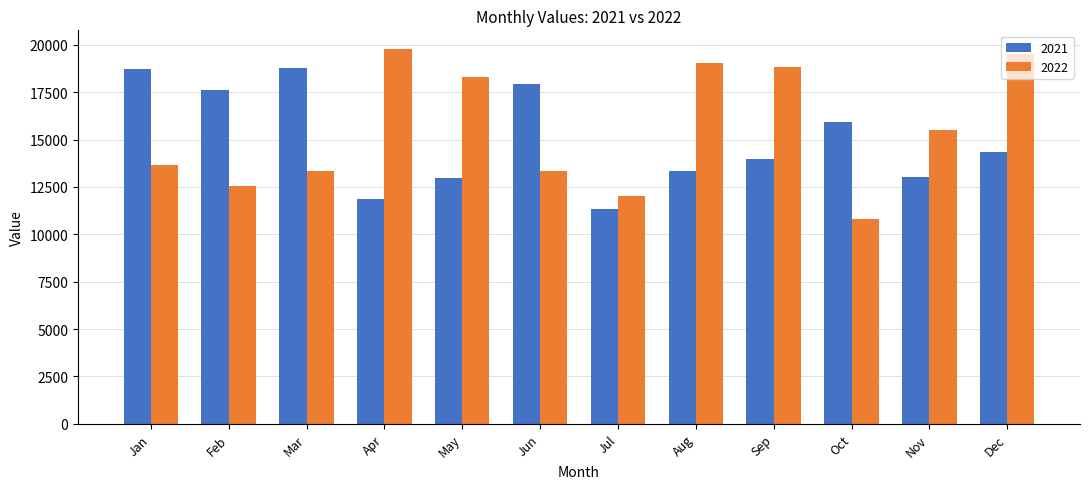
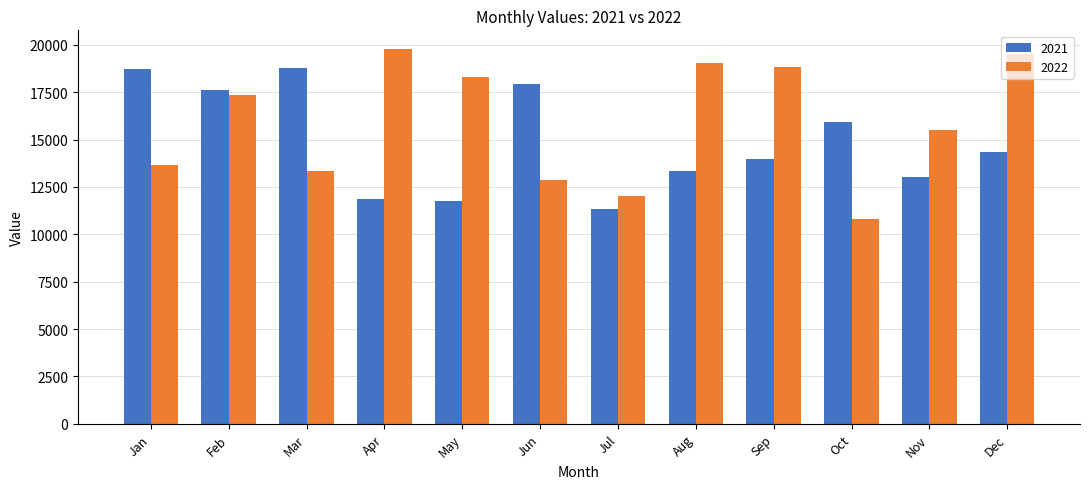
  {
    "2021": {
      "Jan": 18700,
      "Feb": 17600,
      "Mar": 18800,
      "Apr": 11800,
-     "May": 13000,
+     "May": 11700,
      "Jun": 18000,
      "Jul": 11400,
      "Aug": 13300,
      "Sep": 14000,
      "Oct": 15900,
      "Nov": 13000,
      "Dec": 14400
    },
    "2022": {
      "Jan": 13700,
-     "Feb": 12600,
+     "Feb": 17400,
      "Mar": 13400,
      "Apr": 19800,
      "May": 18300,
-     "Jun": 13400,
+     "Jun": 12900,
      "Jul": 12000,
      "Aug": 19000,
      "Sep": 18800,
      "Oct": 10800,
      "Nov": 15500
    }
  }
